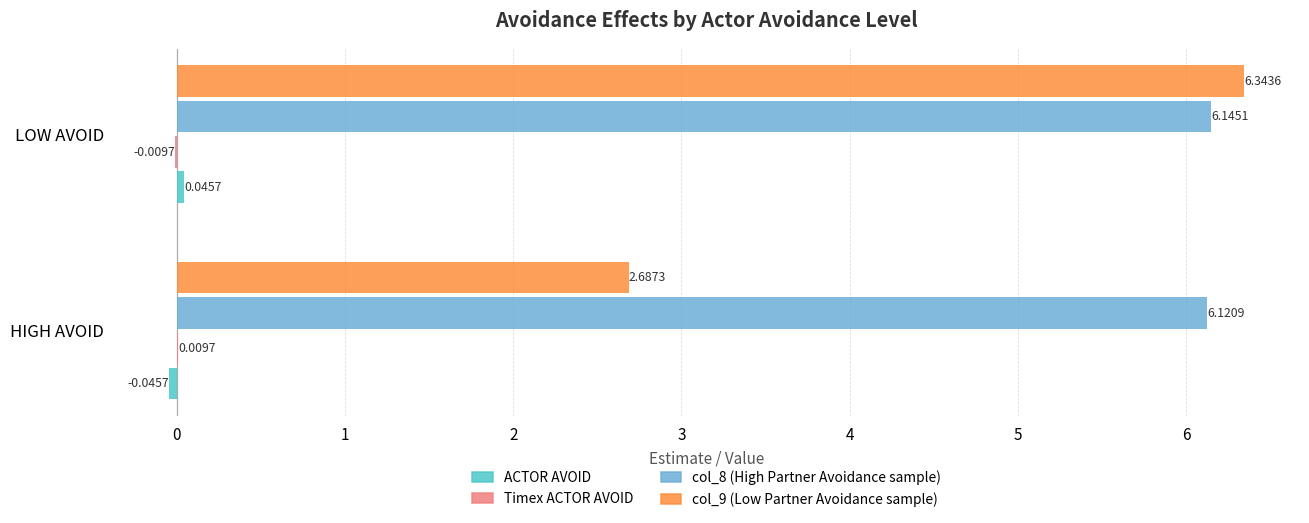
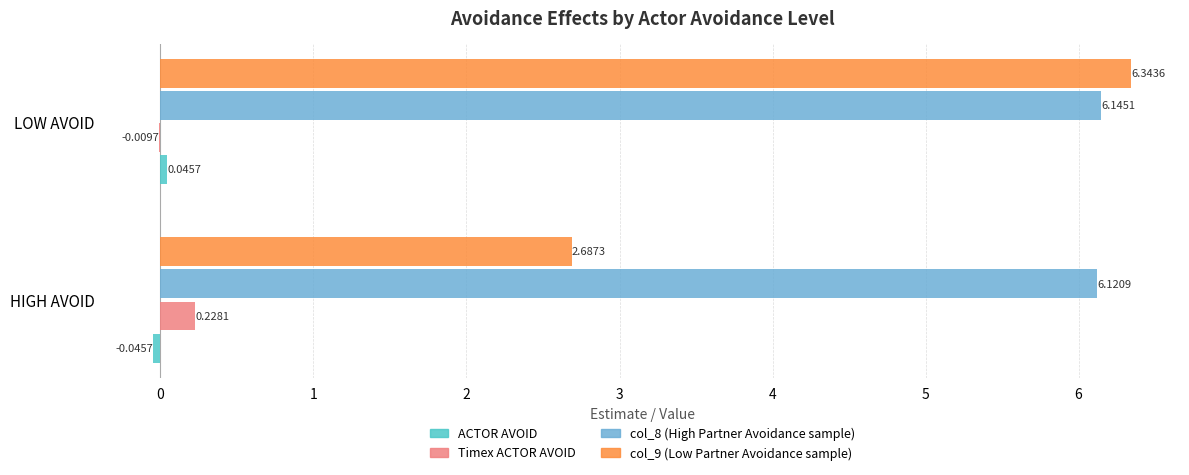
  {
    "Timex ACTOR AVOID": {
      "LOW AVOID": -0.0097,
-     "HIGH AVOID": 0.0097
+     "HIGH AVOID": 0.2281
    },
    "col_9 (Low Partner Avoidance sample)": {
      "LOW AVOID": 6.3436,
      "HIGH AVOID": 2.6873
    }
  }
